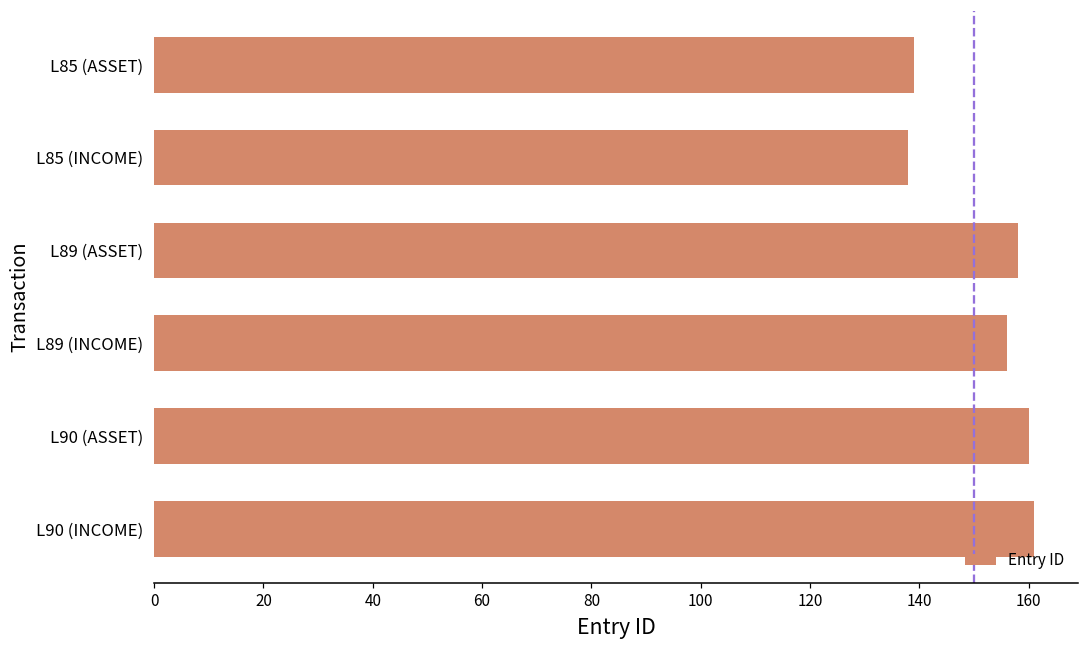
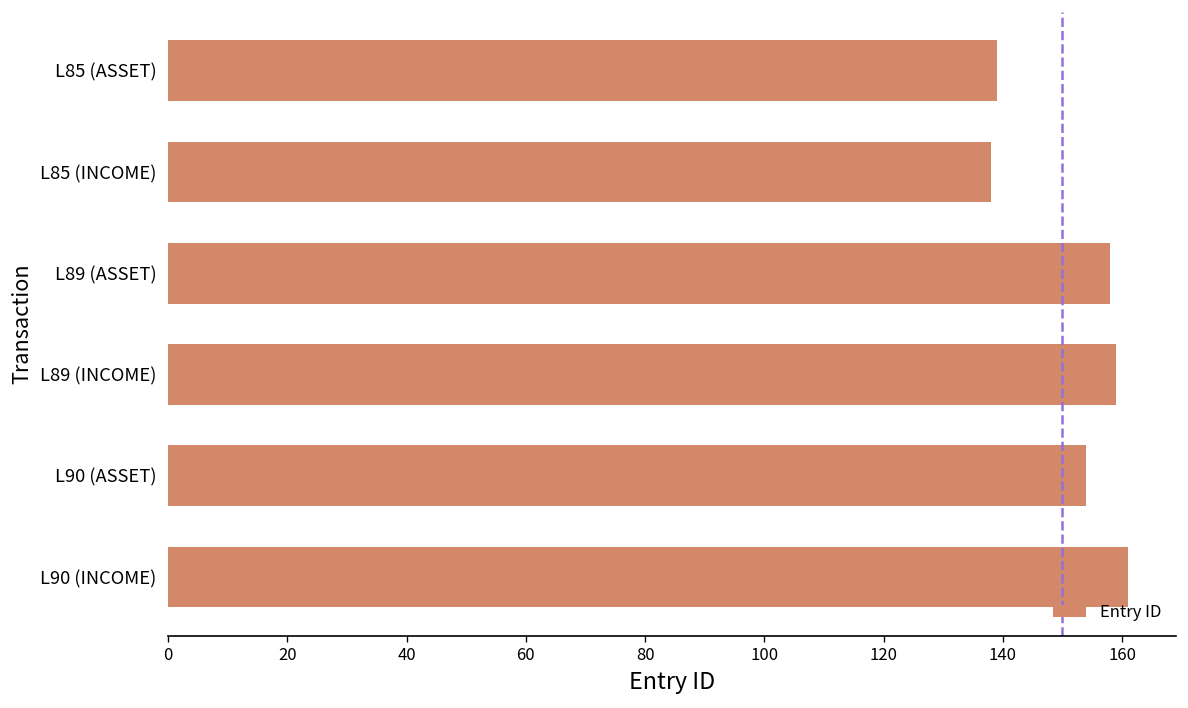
  {
    "L85 (ASSET)": 139,
    "L85 (INCOME)": 138,
    "L89 (ASSET)": 158,
-   "L89 (INCOME)": 156,
-   "L90 (ASSET)": 160,
+   "L89 (INCOME)": 159,
+   "L90 (ASSET)": 154,
    "L90 (INCOME)": 161
  }
